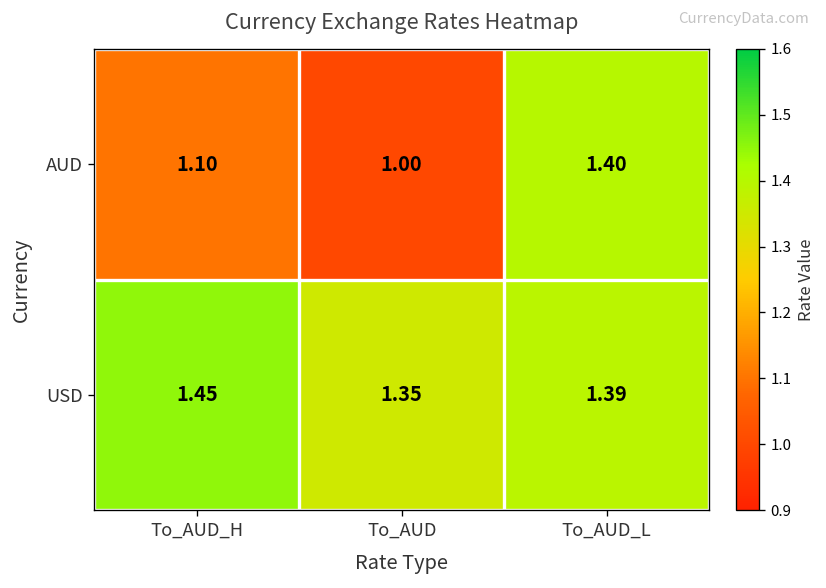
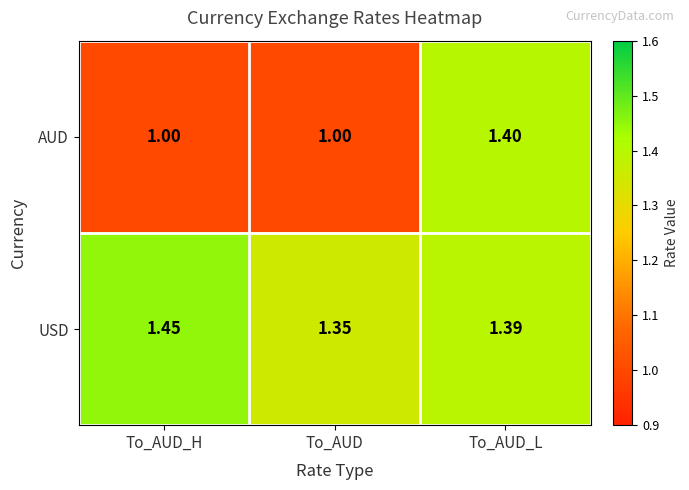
  {
    "AUD": {
-     "To_AUD_H": 1.10,
+     "To_AUD_H": 1.00,
      "To_AUD": 1.00,
      "To_AUD_L": 1.40
    },
    "USD": {
      "To_AUD_H": 1.45,
      "To_AUD": 1.35,
      "To_AUD_L": 1.39
    }
  }
